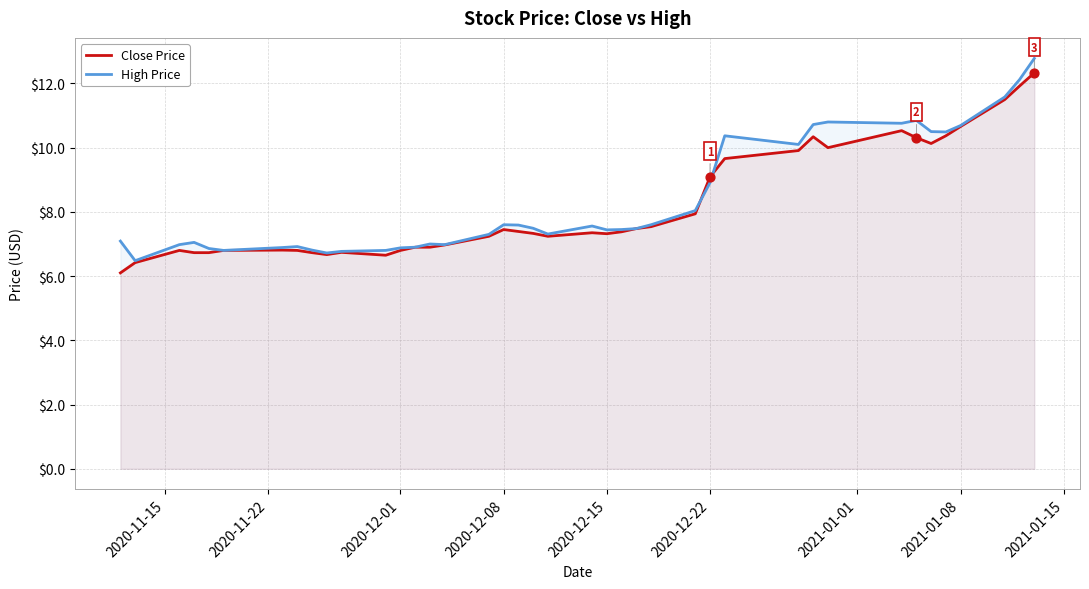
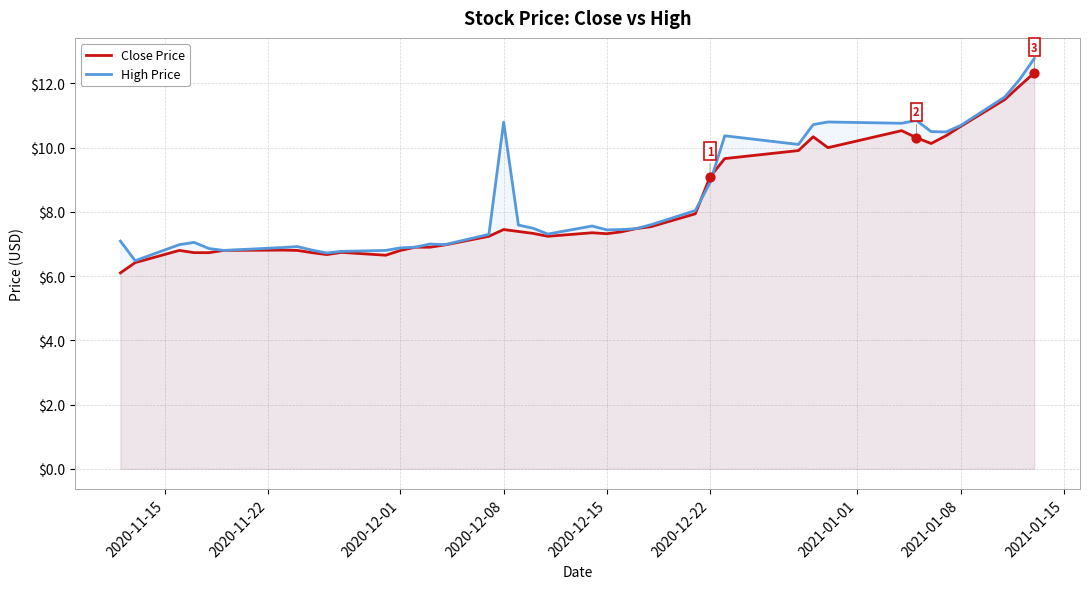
  {
    "High Price": {
      "2020-12-01": "$6.9",
-     "2020-12-08": "$7.6",
+     "2020-12-08": "$10.8",
      "2020-12-15": "$7.4",
      "2020-12-22": "$8.9"
    }
  }
